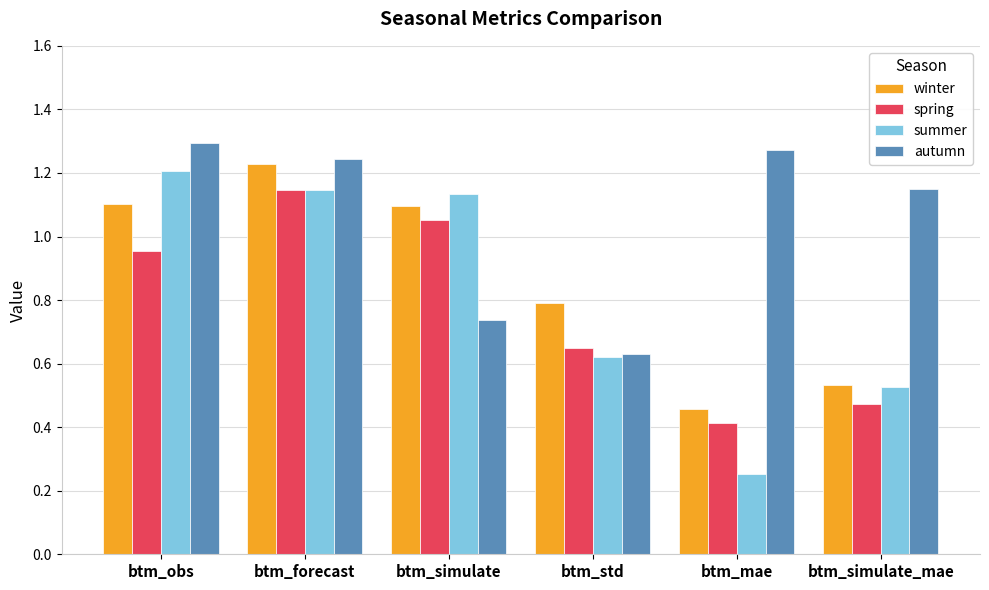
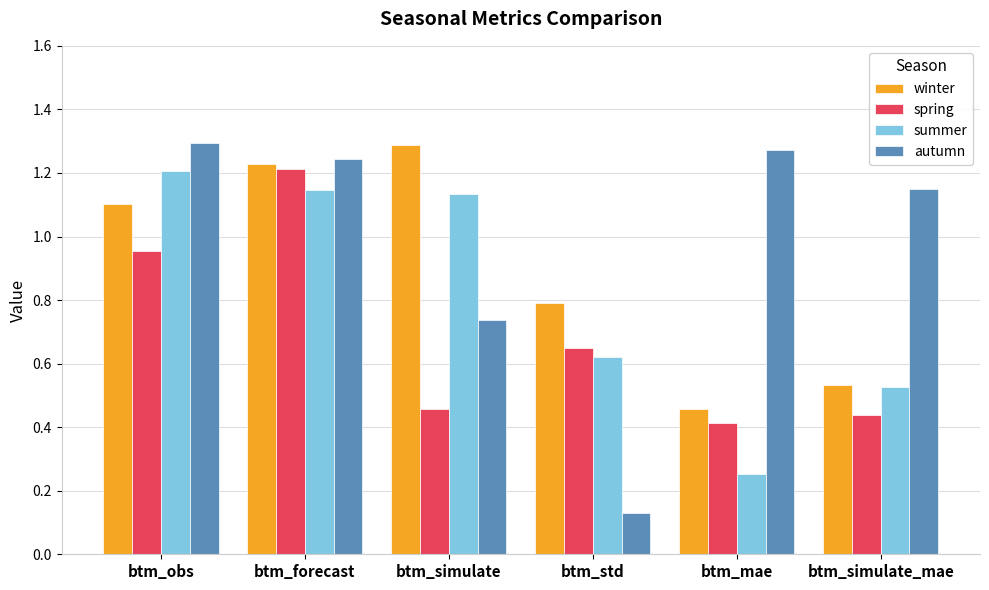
  {
    "winter": {
      "btm_obs": 1.10,
      "btm_forecast": 1.23,
-     "btm_simulate": 1.10,
+     "btm_simulate": 1.29,
      "btm_std": 0.79,
      "btm_mae": 0.46,
      "btm_simulate_mae": 0.53
    },
    "spring": {
      "btm_obs": 0.95,
-     "btm_forecast": 1.15,
-     "btm_simulate": 1.05,
+     "btm_forecast": 1.21,
+     "btm_simulate": 0.46,
      "btm_std": 0.65,
      "btm_mae": 0.41,
-     "btm_simulate_mae": 0.47
+     "btm_simulate_mae": 0.44
    },
    "summer": {
      "btm_obs": 1.21,
      "btm_forecast": 1.15,
      "btm_simulate": 1.13,
      "btm_std": 0.62,
      "btm_mae": 0.25,
      "btm_simulate_mae": 0.53
    },
    "autumn": {
      "btm_obs": 1.29,
      "btm_forecast": 1.25,
      "btm_simulate": 0.74,
-     "btm_std": 0.63,
+     "btm_std": 0.13,
      "btm_mae": 1.27,
      "btm_simulate_mae": 1.15
    }
  }
